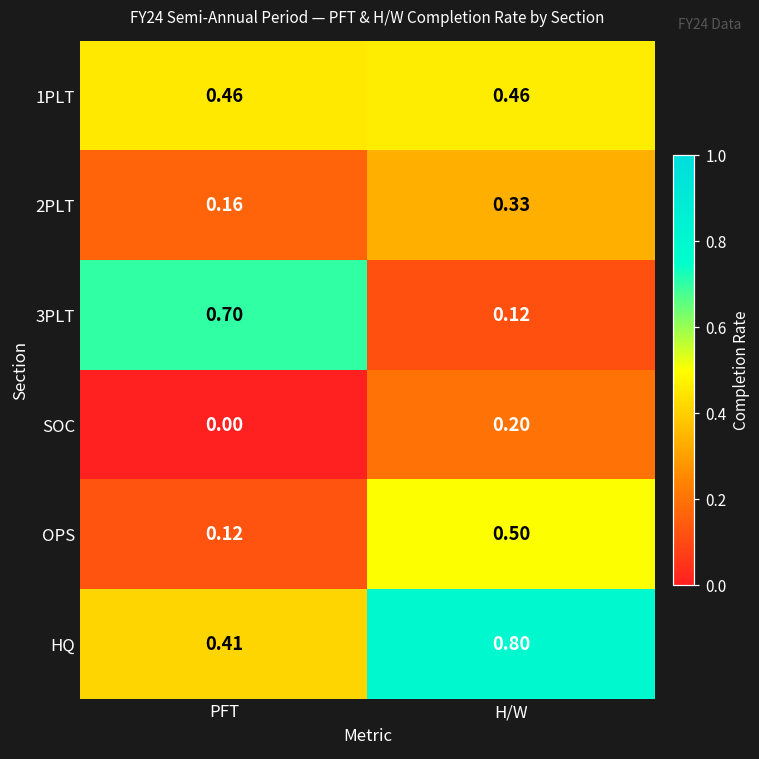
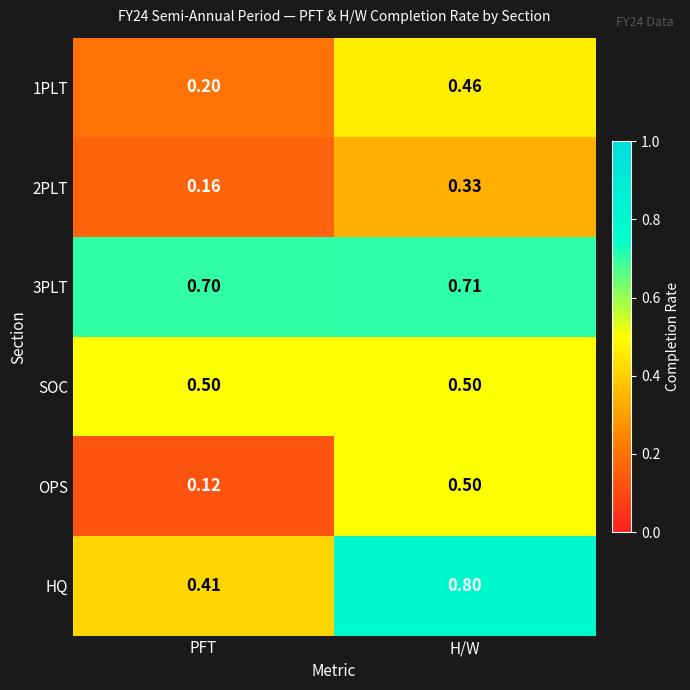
  {
    "1PLT": {
-     "PFT": 0.46,
+     "PFT": 0.20,
      "H/W": 0.46
    },
    "2PLT": {
      "PFT": 0.16,
      "H/W": 0.33
    },
    "3PLT": {
      "PFT": 0.70,
-     "H/W": 0.12
+     "H/W": 0.71
    },
    "SOC": {
-     "PFT": 0.00,
-     "H/W": 0.20
+     "PFT": 0.50,
+     "H/W": 0.50
    },
    "OPS": {
      "PFT": 0.12,
      "H/W": 0.50
    },
    "HQ": {
      "PFT": 0.41,
      "H/W": 0.80
    }
  }
